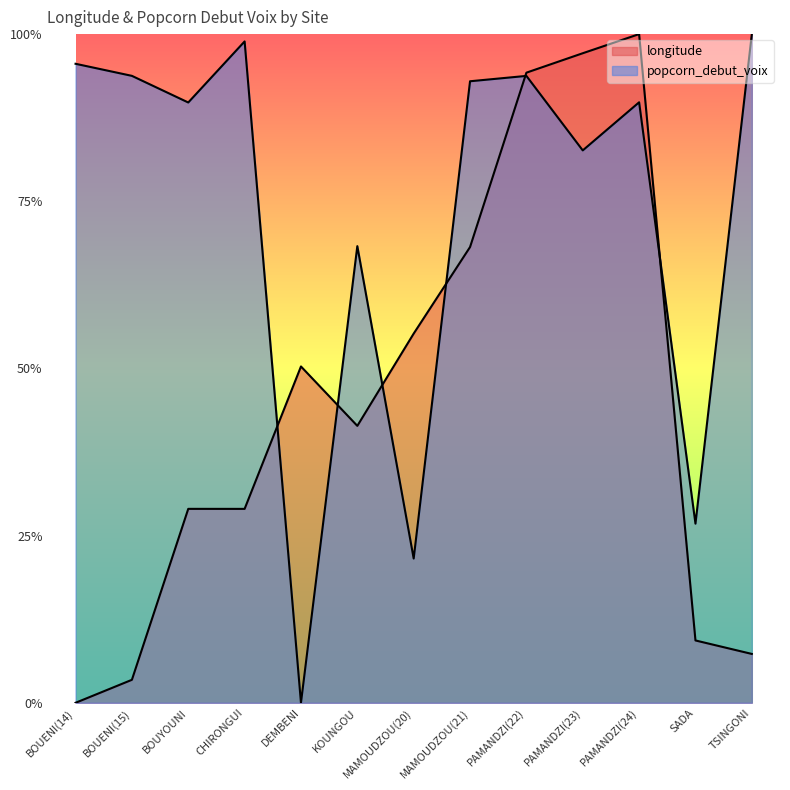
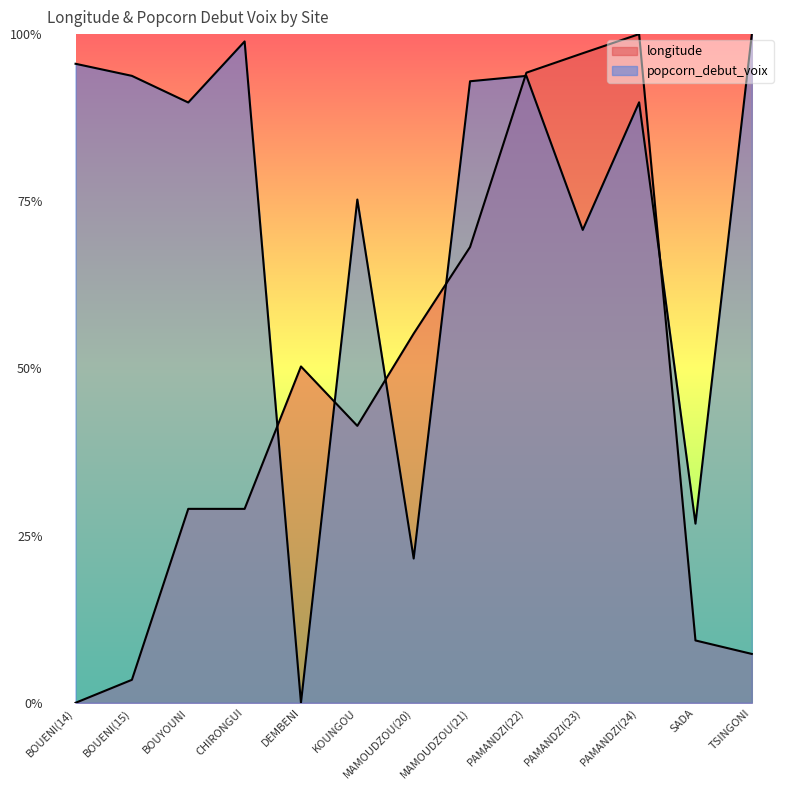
  {
    "longitude": {
      "BOUENI(14)": "0%",
      "BOUENI(15)": "3%",
      "BOUYOUNI": "29%",
      "CHIRONGUI": "29%",
      "DEMBENI": "50%",
      "KOUNGOU": "41%",
      "MAMOUDZOU(20)": "55%",
      "MAMOUDZOU(21)": "68%",
      "PAMANDZI(22)": "94%",
      "PAMANDZI(23)": "97%",
      "PAMANDZI(24)": "100%",
      "SADA": "9%",
      "TSINGONI": "7%"
    },
    "popcorn_debut_voix": {
      "BOUENI(14)": "96%",
      "BOUENI(15)": "94%",
      "BOUYOUNI": "90%",
      "CHIRONGUI": "99%",
      "DEMBENI": "0%",
-     "KOUNGOU": "68%",
+     "KOUNGOU": "75%",
      "MAMOUDZOU(20)": "22%",
      "MAMOUDZOU(21)": "93%",
      "PAMANDZI(22)": "94%",
-     "PAMANDZI(23)": "83%",
+     "PAMANDZI(23)": "71%",
      "PAMANDZI(24)": "90%",
      "SADA": "27%",
      "TSINGONI": "100%"
    }
  }
